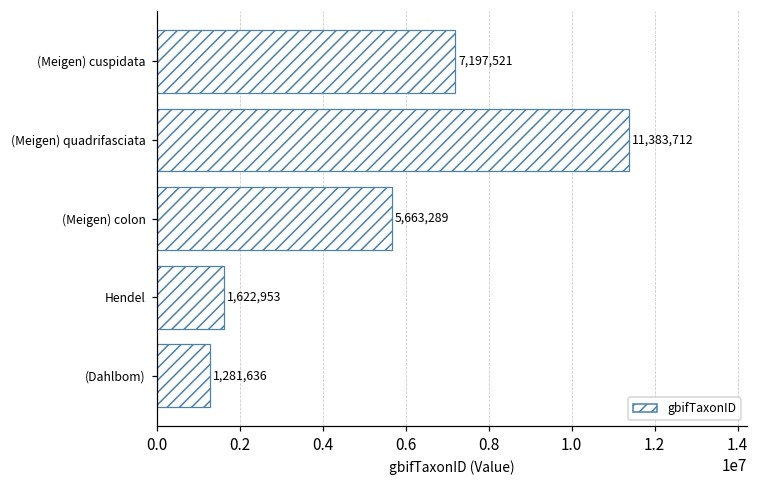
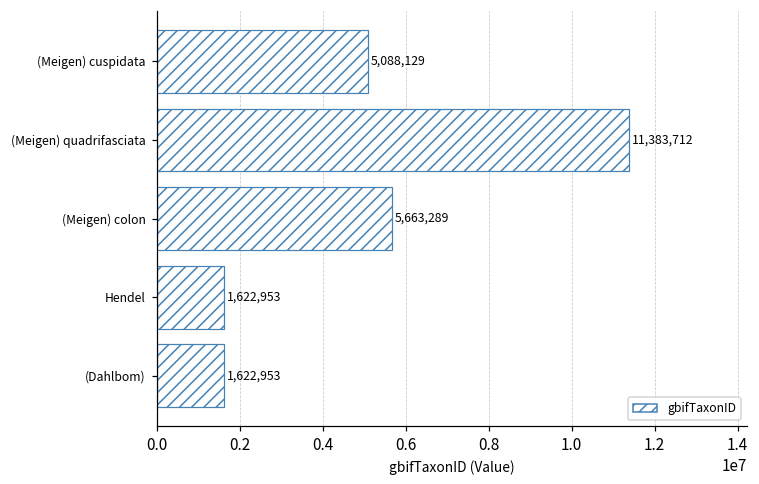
  {
-   "(Meigen) cuspidata": "7,197,521",
+   "(Meigen) cuspidata": "5,088,129",
    "(Meigen) quadrifasciata": "11,383,712",
    "(Meigen) colon": "5,663,289",
    "Hendel": "1,622,953",
-   "(Dahlbom)": "1,281,636"
+   "(Dahlbom)": "1,622,953"
  }
